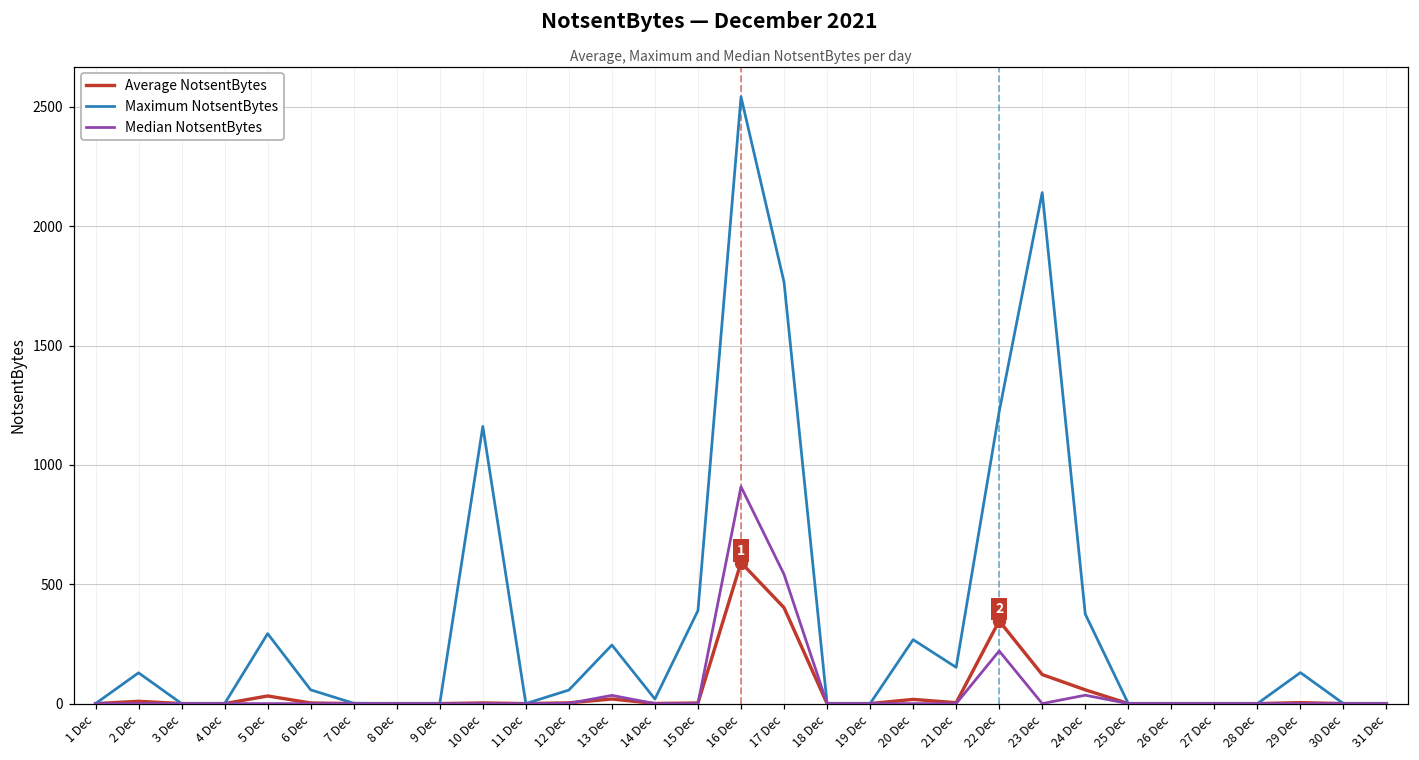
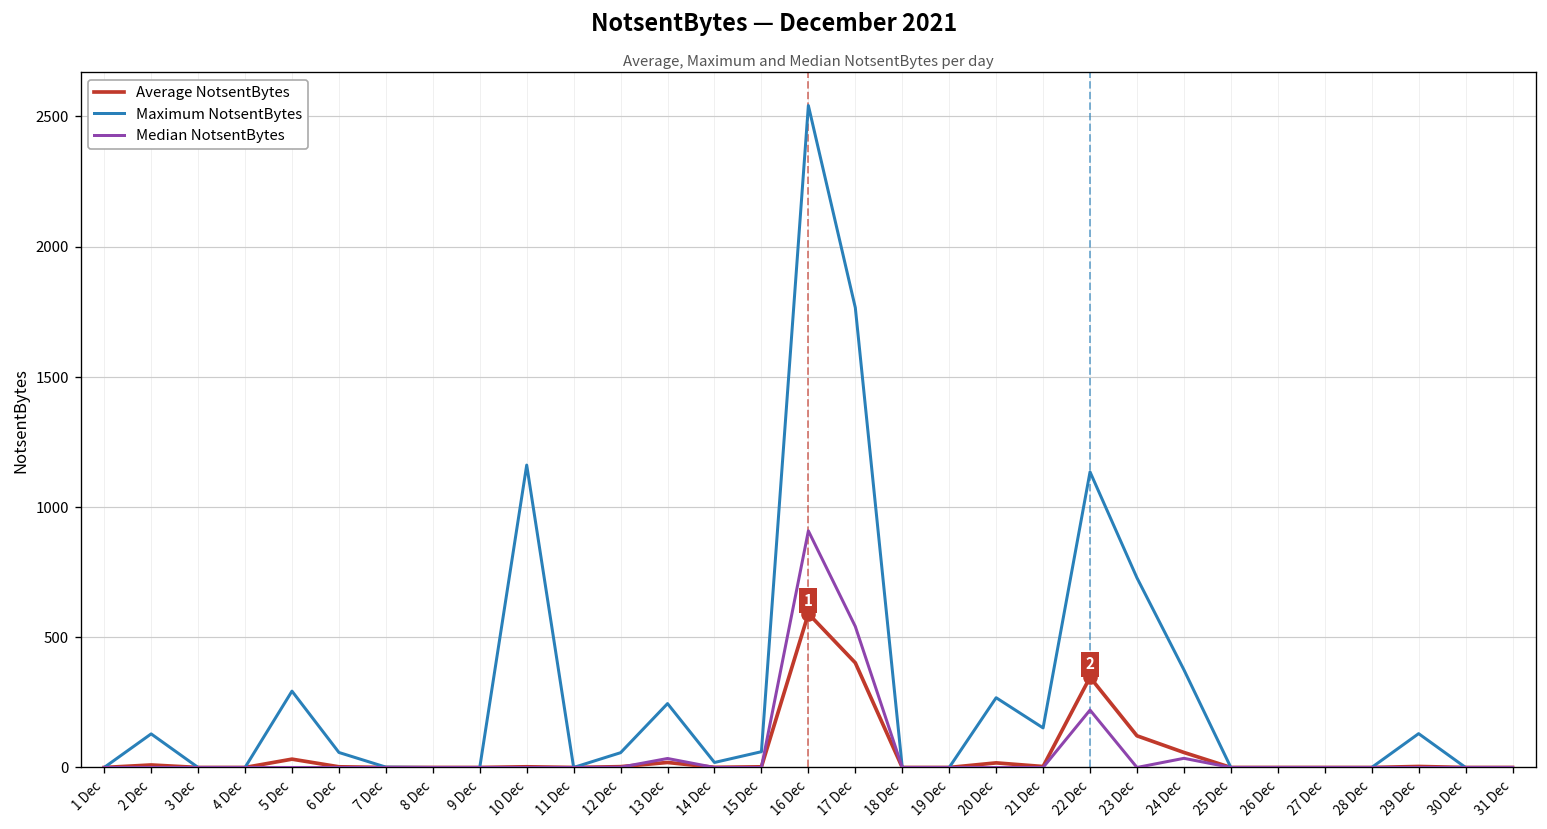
  {
    "Maximum NotsentBytes": {
      "2 Dec": 130,
      "5 Dec": 290,
      "6 Dec": 60,
      "10 Dec": 1160,
      "12 Dec": 60,
      "13 Dec": 250,
      "14 Dec": 20,
-     "15 Dec": 390,
+     "15 Dec": 60,
      "16 Dec": 2540,
      "17 Dec": 1770,
      "20 Dec": 270,
      "21 Dec": 150,
-     "22 Dec": 1220,
-     "23 Dec": 2140,
+     "22 Dec": 1130,
+     "23 Dec": 730,
      "24 Dec": 380,
      "29 Dec": 130
    },
    "Median NotsentBytes": {
      "5 Dec": 0,
      "13 Dec": 30,
      "16 Dec": 910,
      "17 Dec": 540,
      "20 Dec": 0,
      "22 Dec": 220,
      "23 Dec": 0,
      "24 Dec": 40
    }
  }
